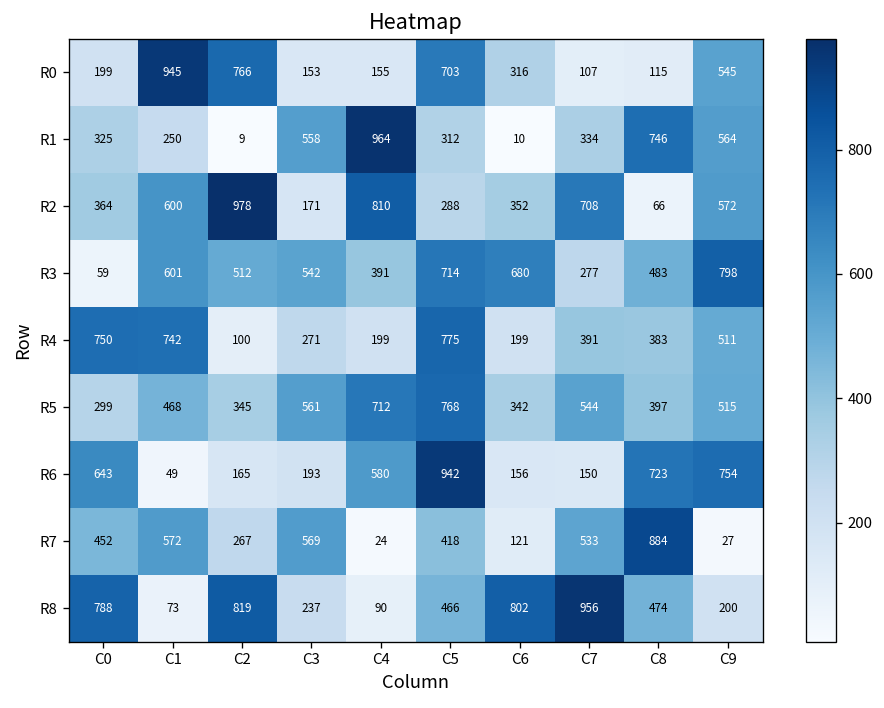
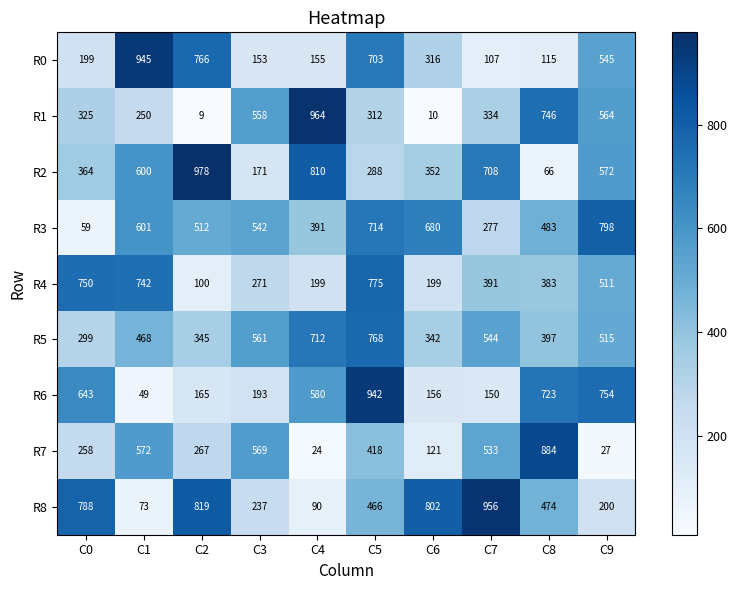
  {
    "R0": {
      "C0": 199,
      "C1": 945,
      "C2": 766,
      "C3": 153,
      "C4": 155,
      "C5": 703,
      "C6": 316,
      "C7": 107,
      "C8": 115,
      "C9": 545
    },
    "R1": {
      "C0": 325,
      "C1": 250,
      "C2": 9,
      "C3": 558,
      "C4": 964,
      "C5": 312,
      "C6": 10,
      "C7": 334,
      "C8": 746,
      "C9": 564
    },
    "R2": {
      "C0": 364,
      "C1": 600,
      "C2": 978,
      "C3": 171,
      "C4": 810,
      "C5": 288,
      "C6": 352,
      "C7": 708,
      "C8": 66,
      "C9": 572
    },
    "R3": {
      "C0": 59,
      "C1": 601,
      "C2": 512,
      "C3": 542,
      "C4": 391,
      "C5": 714,
      "C6": 680,
      "C7": 277,
      "C8": 483,
      "C9": 798
    },
    "R4": {
      "C0": 750,
      "C1": 742,
      "C2": 100,
      "C3": 271,
      "C4": 199,
      "C5": 775,
      "C6": 199,
      "C7": 391,
      "C8": 383,
      "C9": 511
    },
    "R5": {
      "C0": 299,
      "C1": 468,
      "C2": 345,
      "C3": 561,
      "C4": 712,
      "C5": 768,
      "C6": 342,
      "C7": 544,
      "C8": 397,
      "C9": 515
    },
    "R6": {
      "C0": 643,
      "C1": 49,
      "C2": 165,
      "C3": 193,
      "C4": 580,
      "C5": 942,
      "C6": 156,
      "C7": 150,
      "C8": 723,
      "C9": 754
    },
    "R7": {
-     "C0": 452,
+     "C0": 258,
      "C1": 572,
      "C2": 267,
      "C3": 569,
      "C4": 24,
      "C5": 418,
      "C6": 121,
      "C7": 533,
      "C8": 884,
      "C9": 27
    },
    "R8": {
      "C0": 788,
      "C1": 73,
      "C2": 819,
      "C3": 237,
      "C4": 90,
      "C5": 466,
      "C6": 802,
      "C7": 956,
      "C8": 474,
      "C9": 200
    }
  }
